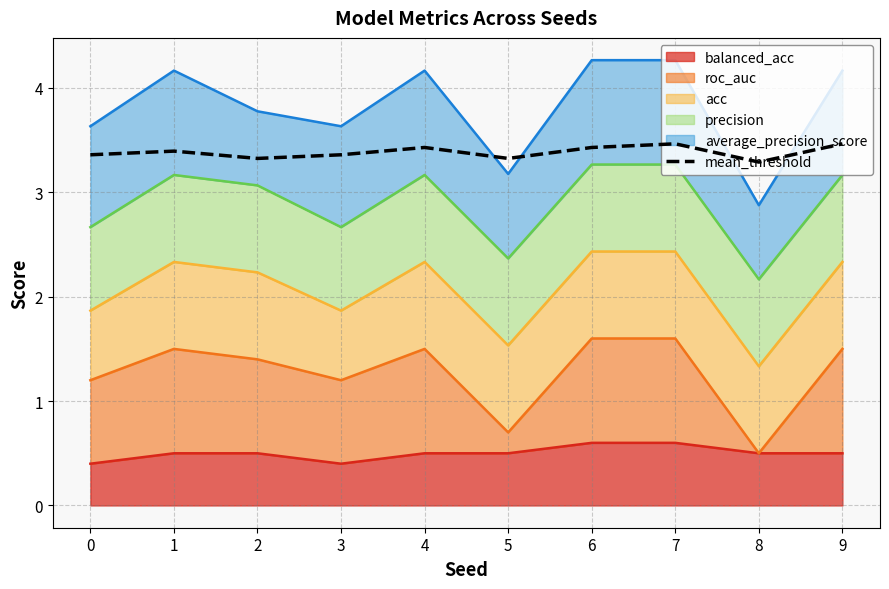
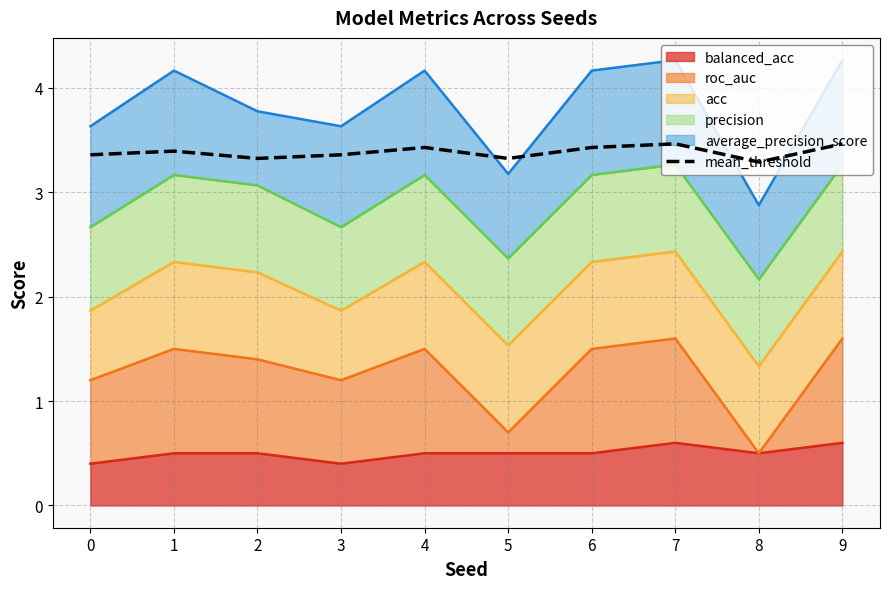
  {
    "balanced_acc": {
      "0": 0.4,
      "1": 0.5,
      "2": 0.5,
      "3": 0.4,
      "4": 0.5,
      "5": 0.5,
-     "6": 0.6,
+     "6": 0.5,
      "7": 0.6,
-     "9": 0.5
+     "9": 0.6
    },
    "roc_auc": {
      "0": 0.8,
      "1": 1.0,
      "2": 0.9,
      "3": 0.8,
      "4": 1.0,
      "5": 0.2,
      "6": 1.0,
      "7": 1.0,
      "9": 1.0
    },
    "acc": {
      "0": 0.67,
      "1": 0.83,
      "2": 0.83,
      "3": 0.67,
      "4": 0.83,
      "5": 0.83,
      "6": 0.83,
      "7": 0.83,
      "8": 0.83,
      "9": 0.83
    },
    "precision": {
      "0": 0.8,
      "1": 0.83,
      "2": 0.83,
      "3": 0.8,
      "4": 0.83,
      "5": 0.83,
      "6": 0.83,
      "8": 0.83
    },
    "average_precision_score": {
      "0": 0.97,
      "1": 1.0,
      "2": 0.7,
      "3": 0.97,
      "4": 1.0,
      "5": 0.8,
      "6": 1.0,
      "8": 0.7
    },
    "mean_threshold": {
      "0": 3.36,
      "1": 3.4,
      "2": 3.32,
      "3": 3.36,
      "4": 3.43,
      "5": 3.32,
      "6": 3.43
    }
  }
